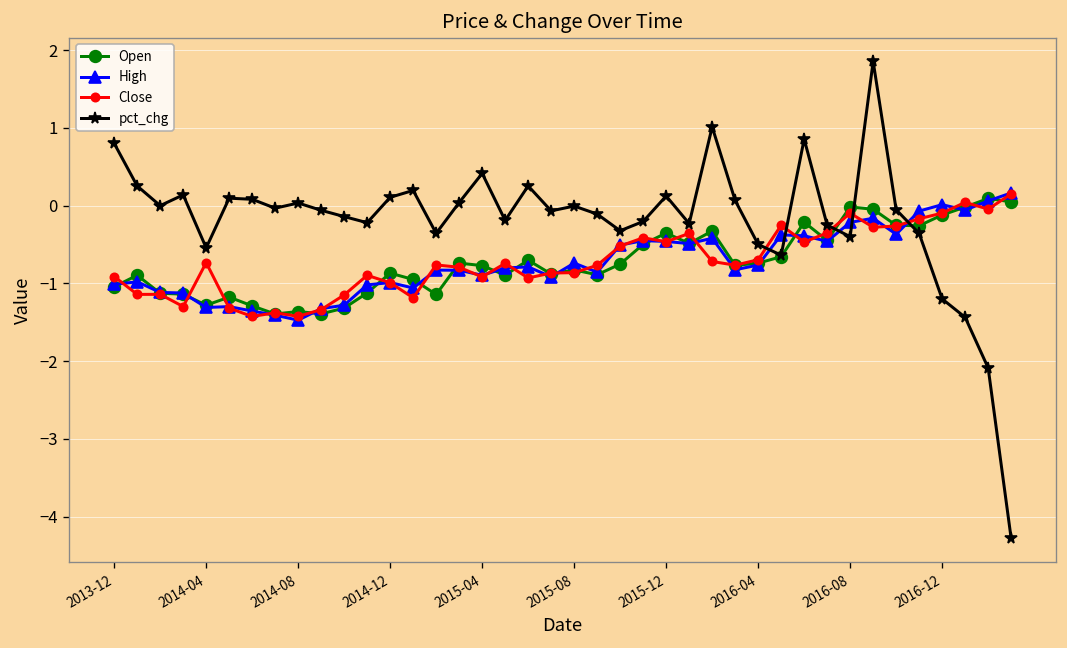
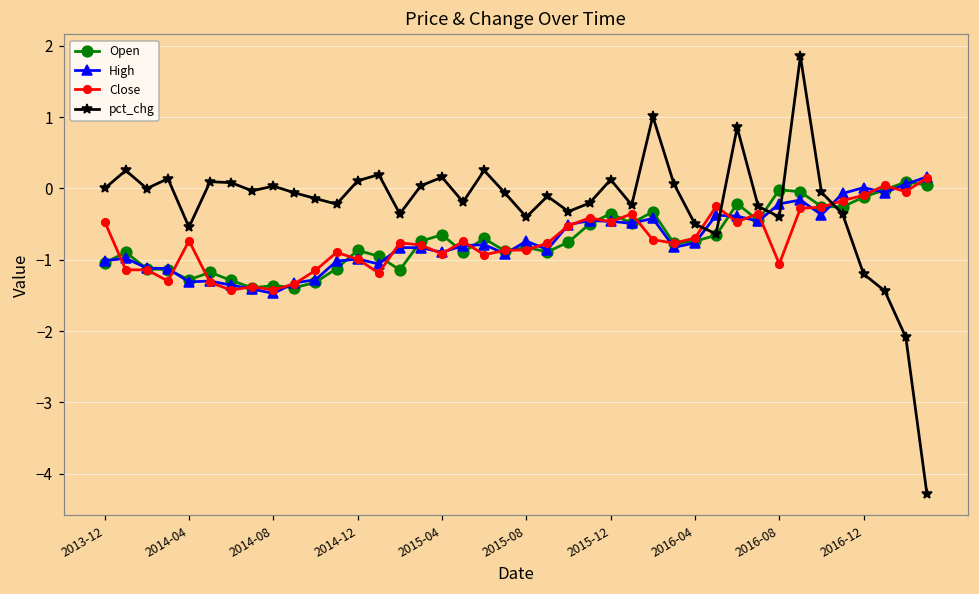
  {
    "Open": {
      "2014-08": -1.4,
      "2014-12": -0.9,
-     "2015-04": -0.8,
+     "2015-04": -0.6,
      "2015-12": -0.4,
      "2016-08": 0.0
    },
    "High": {
      "2014-08": -1.5,
      "2015-08": -0.7,
      "2016-08": -0.2,
      "2016-12": 0.0
    },
    "Close": {
-     "2013-12": -0.9,
+     "2013-12": -0.5,
      "2014-04": -0.7,
      "2014-08": -1.4,
      "2016-04": -0.7,
-     "2016-08": -0.1
+     "2016-08": -1.1
    },
    "pct_chg": {
-     "2013-12": 0.8,
+     "2013-12": 0.0,
      "2014-04": -0.5,
      "2014-08": 0.0,
      "2014-12": 0.1,
-     "2015-04": 0.4,
-     "2015-08": 0.0,
+     "2015-04": 0.2,
+     "2015-08": -0.4,
      "2015-12": 0.1,
      "2016-04": -0.5,
      "2016-08": -0.4,
      "2016-12": -1.2
    }
  }
